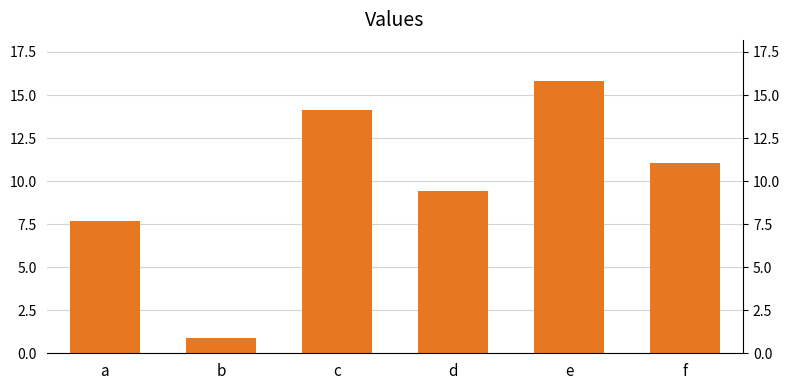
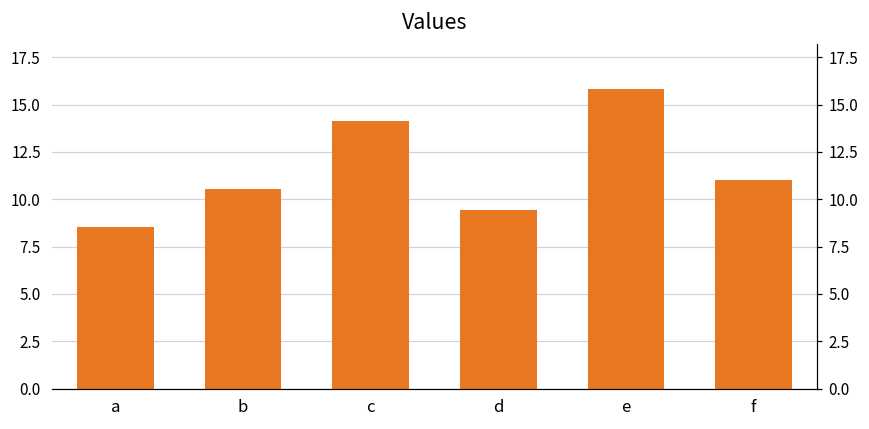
  {
-   "a": 7.7,
-   "b": 0.9,
+   "a": 8.6,
+   "b": 10.6,
    "c": 14.2,
    "d": 9.4,
    "e": 15.8,
    "f": 11.0
  }
